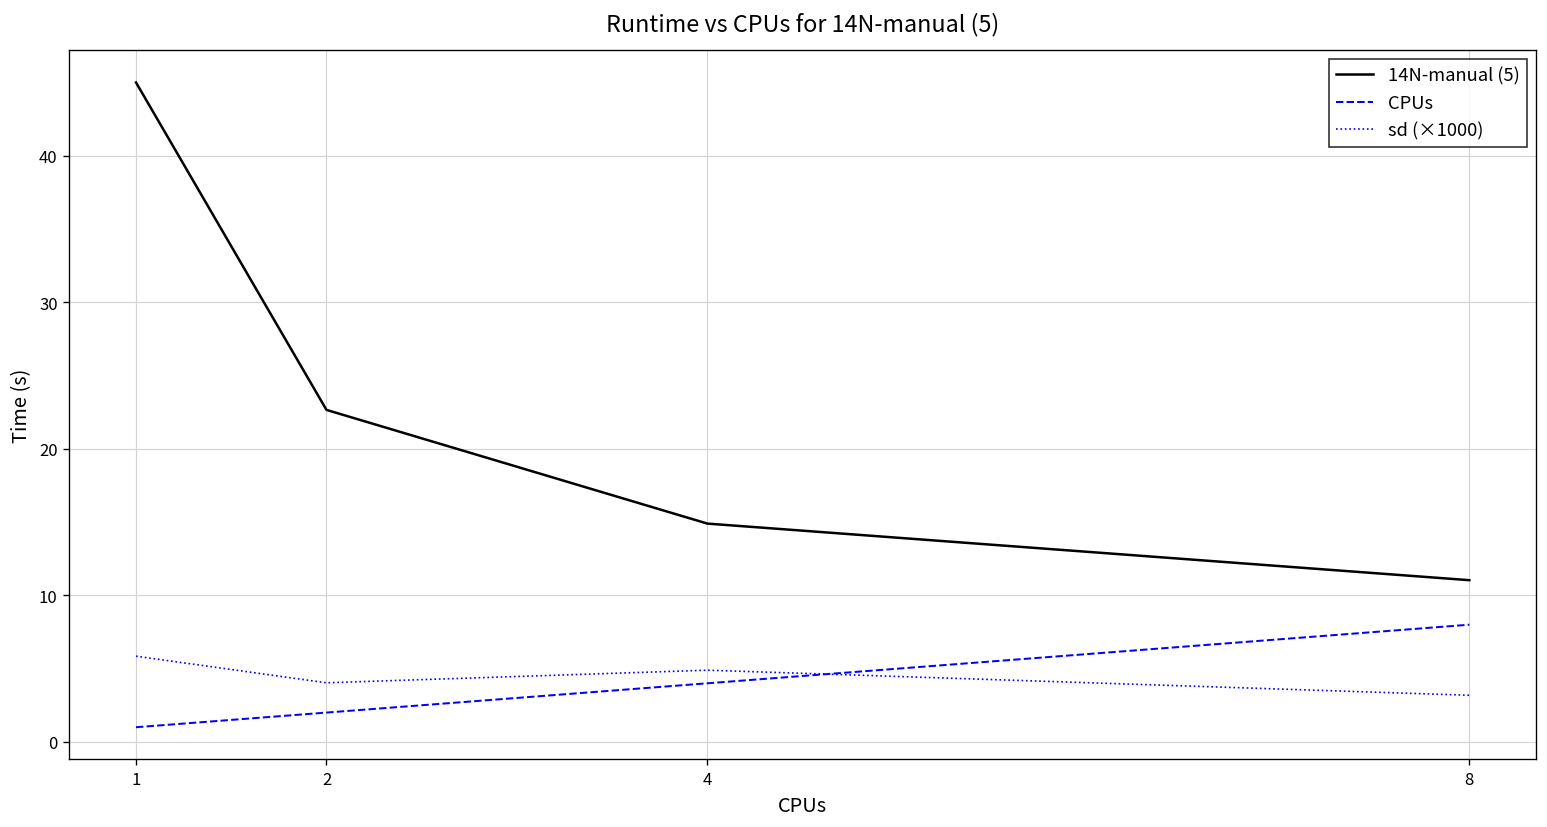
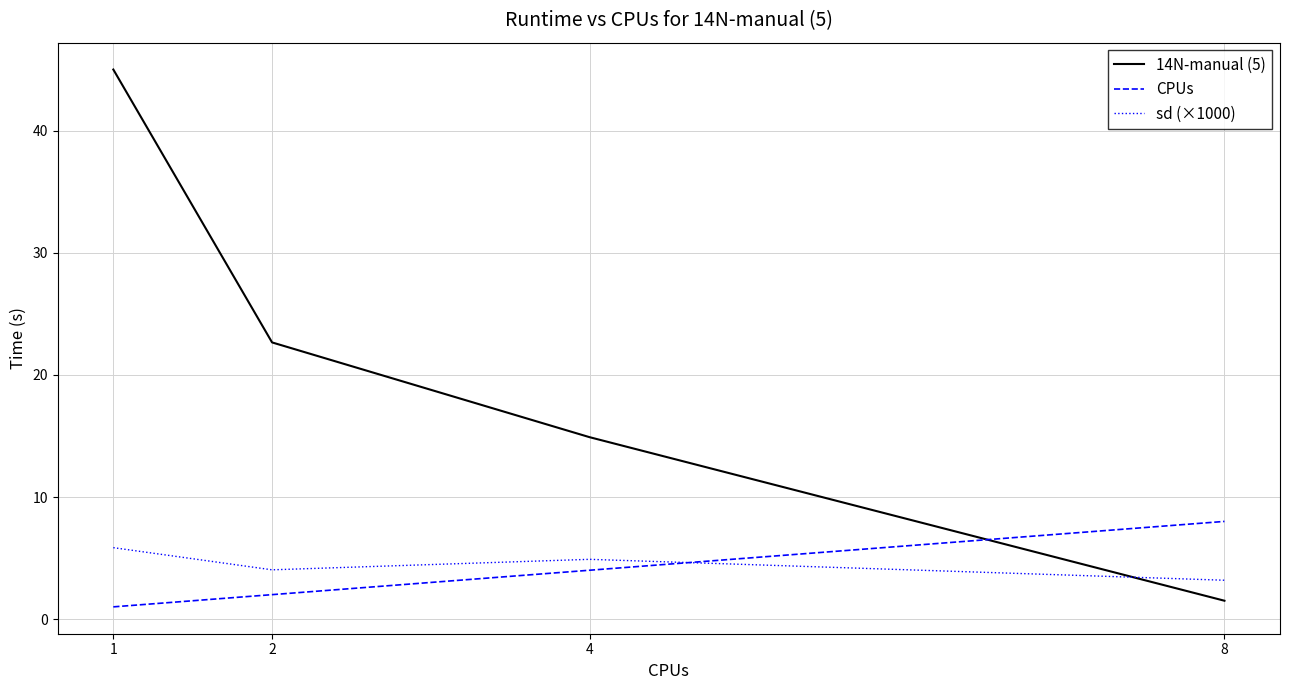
  {
    "14N-manual (5)": {
      "1": 45.0,
      "2": 22.7,
      "4": 14.9,
-     "8": 11.0
+     "8": 1.5
    }
  }
